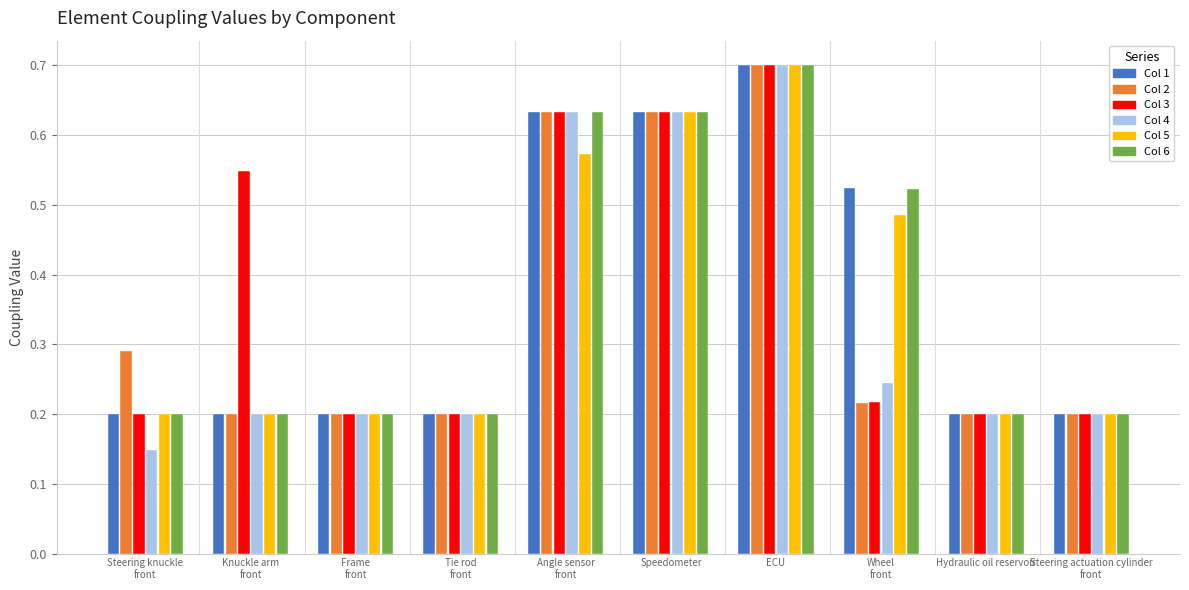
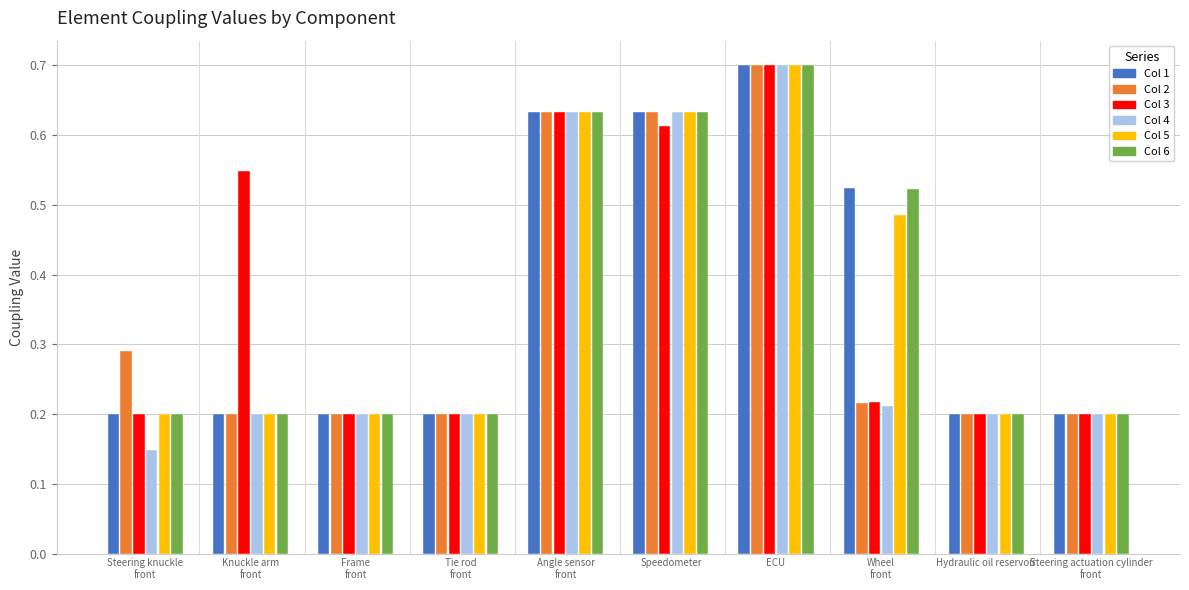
  {
    "Col 1": {
      "Steering knuckle front": 0.20,
      "Knuckle arm front": 0.20,
      "Frame front": 0.20,
      "Tie rod front": 0.20,
      "Angle sensor front": 0.63,
      "Speedometer": 0.63,
      "ECU": 0.70,
      "Wheel front": 0.52,
      "Hydraulic oil reservoir": 0.20,
      "Steering actuation cylinder front": 0.20
    },
    "Col 2": {
      "Steering knuckle front": 0.29,
      "Knuckle arm front": 0.20,
      "Frame front": 0.20,
      "Tie rod front": 0.20,
      "Angle sensor front": 0.63,
      "Speedometer": 0.63,
      "ECU": 0.70,
      "Wheel front": 0.22,
      "Hydraulic oil reservoir": 0.20,
      "Steering actuation cylinder front": 0.20
    },
    "Col 3": {
      "Steering knuckle front": 0.20,
      "Knuckle arm front": 0.55,
      "Frame front": 0.20,
      "Tie rod front": 0.20,
      "Angle sensor front": 0.63,
-     "Speedometer": 0.63,
+     "Speedometer": 0.61,
      "ECU": 0.70,
      "Wheel front": 0.22,
      "Hydraulic oil reservoir": 0.20,
      "Steering actuation cylinder front": 0.20
    },
    "Col 4": {
      "Steering knuckle front": 0.15,
      "Knuckle arm front": 0.20,
      "Frame front": 0.20,
      "Tie rod front": 0.20,
      "Angle sensor front": 0.63,
      "Speedometer": 0.63,
      "ECU": 0.70,
-     "Wheel front": 0.24,
+     "Wheel front": 0.21,
      "Hydraulic oil reservoir": 0.20,
      "Steering actuation cylinder front": 0.20
    },
    "Col 5": {
      "Steering knuckle front": 0.20,
      "Knuckle arm front": 0.20,
      "Frame front": 0.20,
      "Tie rod front": 0.20,
-     "Angle sensor front": 0.57,
+     "Angle sensor front": 0.63,
      "Speedometer": 0.63,
      "ECU": 0.70,
      "Wheel front": 0.49,
      "Hydraulic oil reservoir": 0.20,
      "Steering actuation cylinder front": 0.20
    },
    "Col 6": {
      "Steering knuckle front": 0.20,
      "Knuckle arm front": 0.20,
      "Frame front": 0.20,
      "Tie rod front": 0.20,
      "Angle sensor front": 0.63,
      "Speedometer": 0.63,
      "ECU": 0.70,
      "Wheel front": 0.52,
      "Hydraulic oil reservoir": 0.20,
      "Steering actuation cylinder front": 0.20
    }
  }
